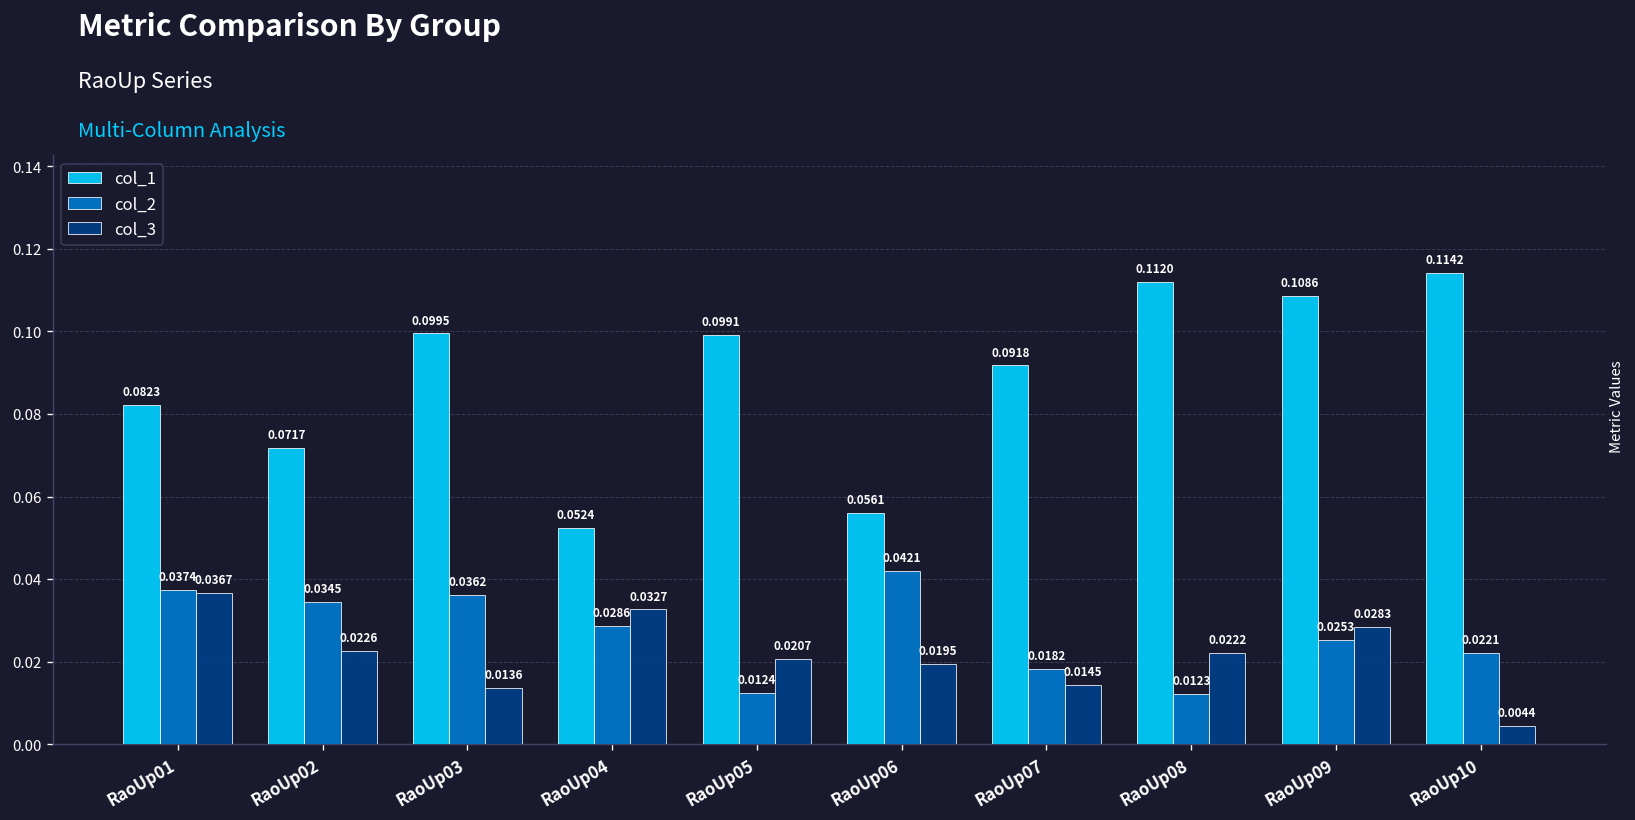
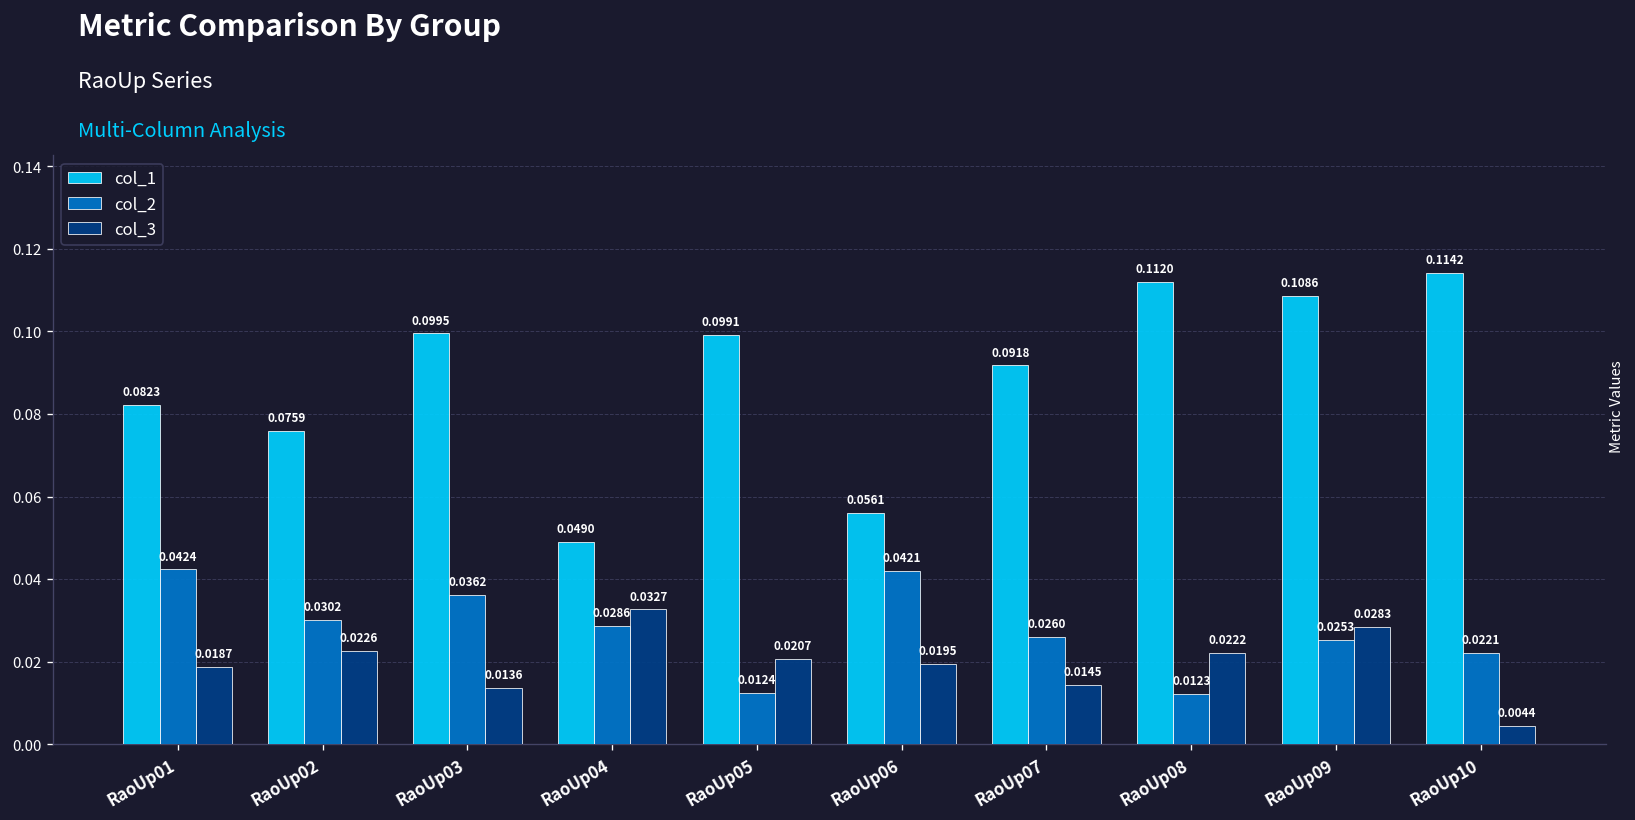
  {
    "col_1": {
      "RaoUp01": 0.0823,
-     "RaoUp02": 0.0717,
+     "RaoUp02": 0.0759,
      "RaoUp03": 0.0995,
-     "RaoUp04": 0.0524,
+     "RaoUp04": 0.0490,
      "RaoUp05": 0.0991,
      "RaoUp06": 0.0561,
      "RaoUp07": 0.0918,
      "RaoUp08": 0.1120,
      "RaoUp09": 0.1086,
      "RaoUp10": 0.1142
    },
    "col_2": {
-     "RaoUp01": 0.0374,
-     "RaoUp02": 0.0345,
+     "RaoUp01": 0.0424,
+     "RaoUp02": 0.0302,
      "RaoUp03": 0.0362,
      "RaoUp04": 0.0286,
      "RaoUp05": 0.0124,
      "RaoUp06": 0.0421,
-     "RaoUp07": 0.0182,
+     "RaoUp07": 0.0260,
      "RaoUp08": 0.0123,
      "RaoUp09": 0.0253,
      "RaoUp10": 0.0221
    },
    "col_3": {
-     "RaoUp01": 0.0367,
+     "RaoUp01": 0.0187,
      "RaoUp02": 0.0226,
      "RaoUp03": 0.0136,
      "RaoUp04": 0.0327,
      "RaoUp05": 0.0207,
      "RaoUp06": 0.0195,
      "RaoUp07": 0.0145,
      "RaoUp08": 0.0222,
      "RaoUp09": 0.0283,
      "RaoUp10": 0.0044
    }
  }
